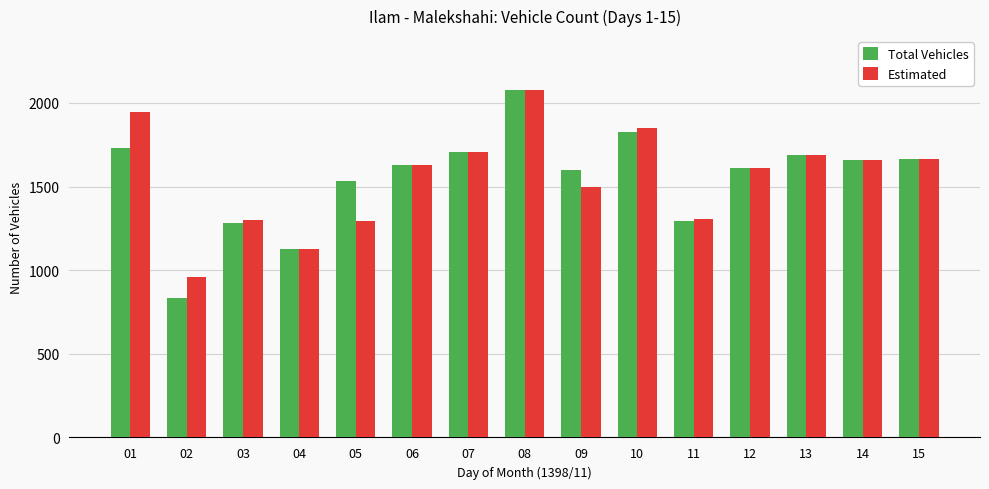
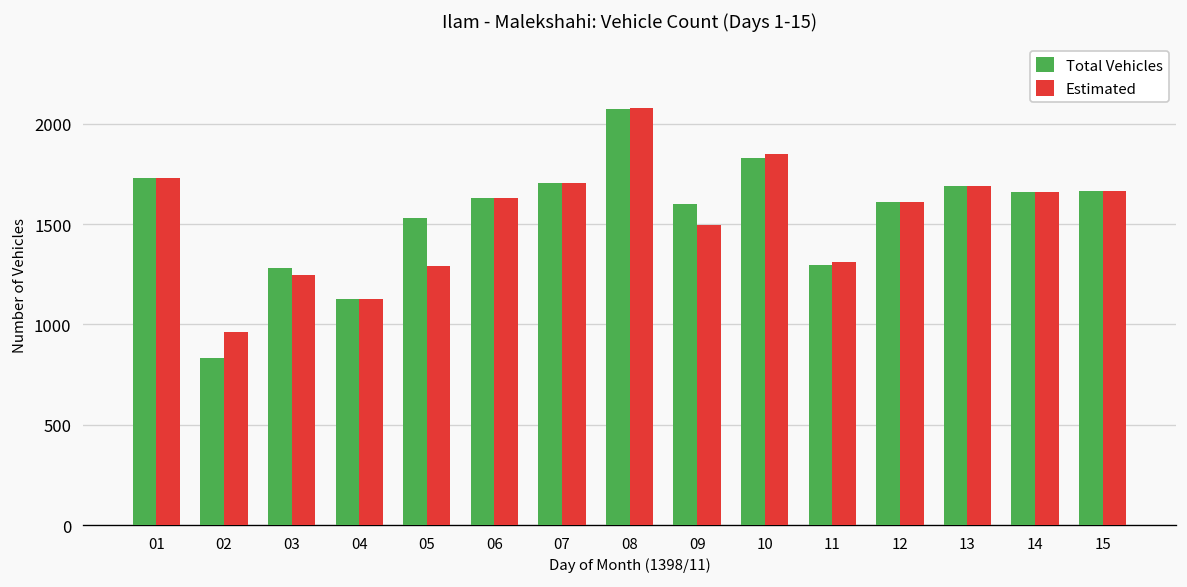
  {
    "Total Vehicles": {
      "01": 1730,
      "02": 830,
      "03": 1280,
      "04": 1130,
      "05": 1530,
      "06": 1630,
      "07": 1710,
      "08": 2080,
      "09": 1600,
      "10": 1830,
      "11": 1290,
      "12": 1610,
      "13": 1690,
      "14": 1660,
      "15": 1660
    },
    "Estimated": {
-     "01": 1950,
+     "01": 1730,
      "02": 960,
-     "03": 1300,
+     "03": 1250,
      "04": 1130,
      "05": 1290,
      "06": 1630,
      "07": 1710,
      "08": 2080,
      "09": 1500,
      "10": 1850,
      "11": 1310,
      "12": 1610,
      "13": 1690,
      "14": 1660,
      "15": 1670
    }
  }
